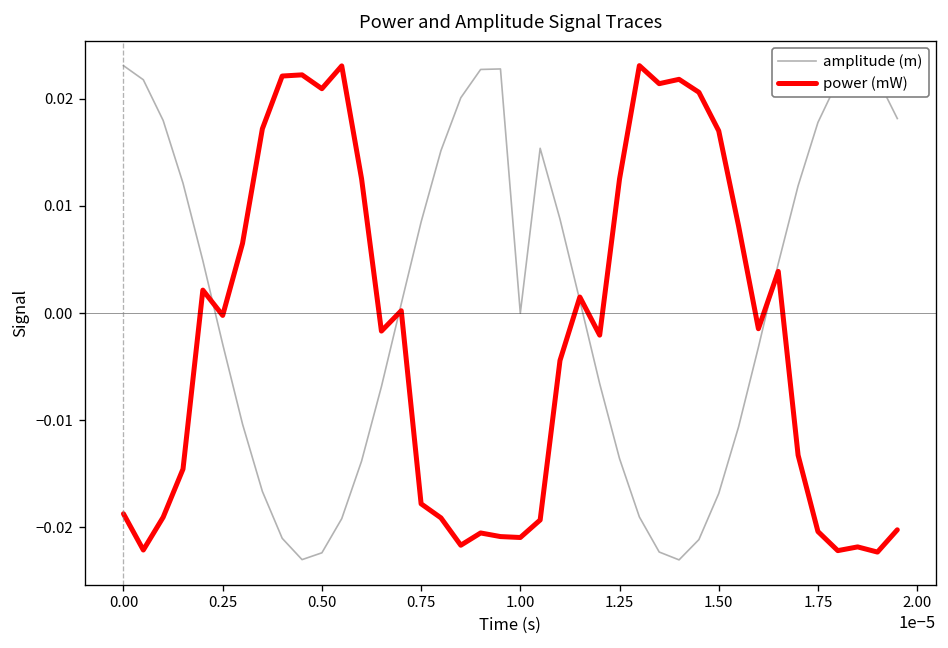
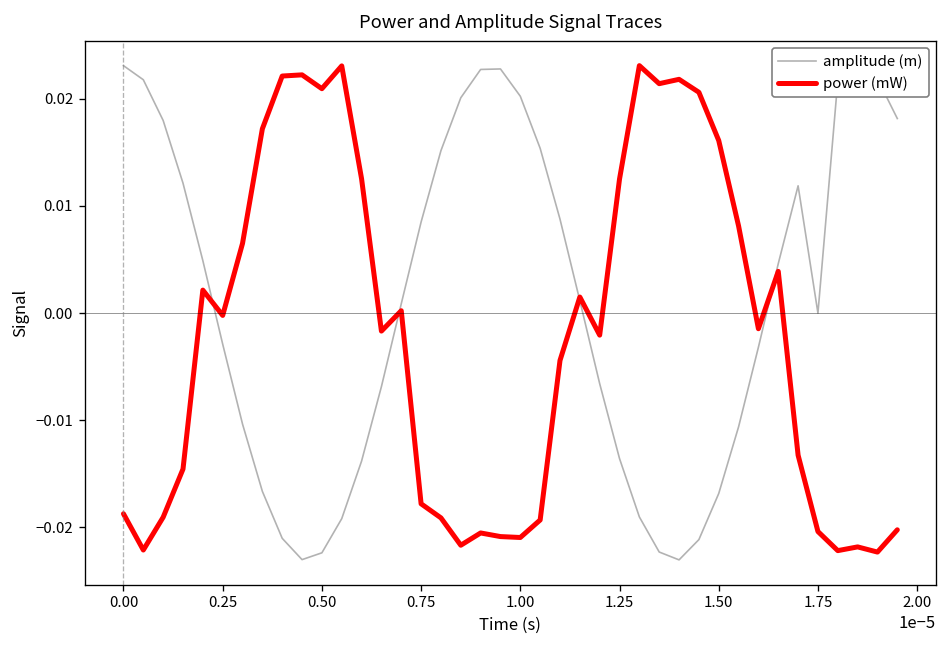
  {
    "amplitude (m)": {
      "0.00": 0.023,
      "0.25": -0.003,
      "0.50": -0.022,
      "0.75": 0.008,
-     "1.00": 0.000,
+     "1.00": 0.020,
      "1.25": -0.014,
      "1.50": -0.017,
-     "1.75": 0.018
+     "1.75": 0.000
    },
    "power (mW)": {
      "0.00": -0.019,
      "0.25": 0.000,
      "0.50": 0.021,
      "0.75": -0.018,
      "1.00": -0.021,
      "1.25": 0.013,
-     "1.50": 0.017,
+     "1.50": 0.016,
      "1.75": -0.020
    }
  }
